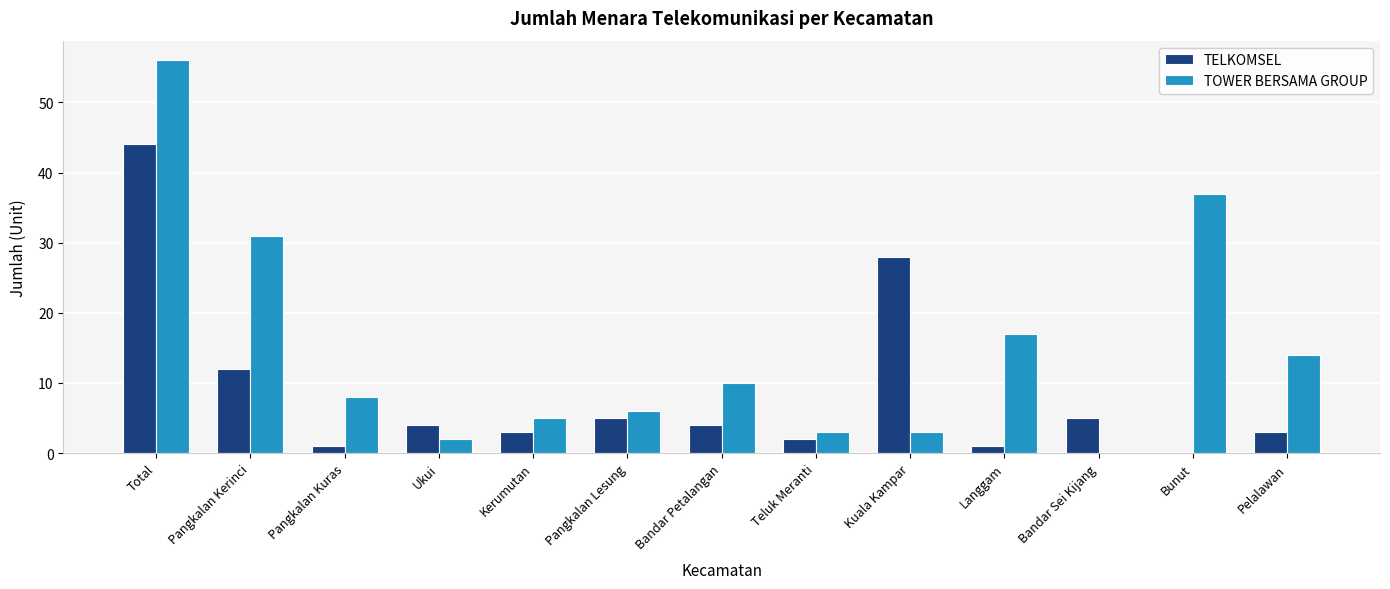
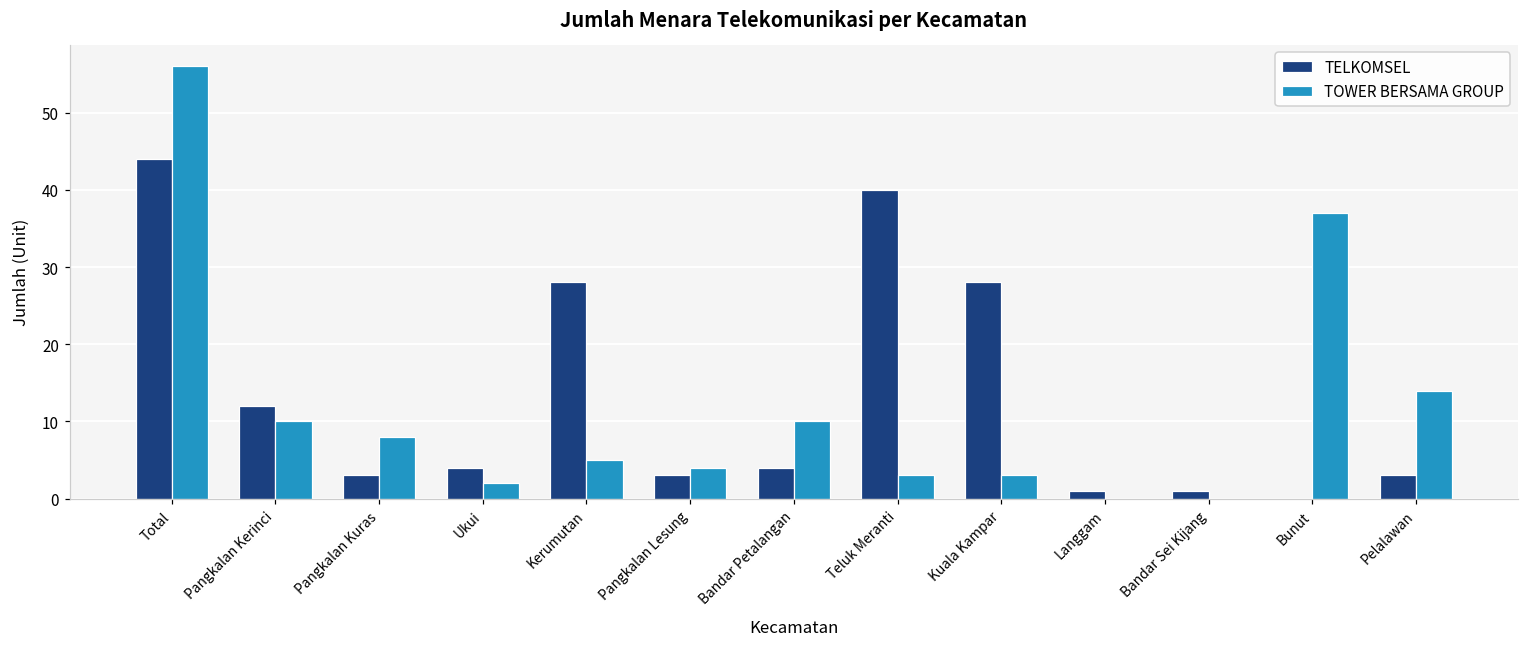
  {
    "TELKOMSEL": {
      "Total": 44,
      "Pangkalan Kerinci": 12,
-     "Pangkalan Kuras": 1,
+     "Pangkalan Kuras": 3,
      "Ukui": 4,
-     "Kerumutan": 3,
-     "Pangkalan Lesung": 5,
+     "Kerumutan": 28,
+     "Pangkalan Lesung": 3,
      "Bandar Petalangan": 4,
-     "Teluk Meranti": 2,
+     "Teluk Meranti": 40,
      "Kuala Kampar": 28,
      "Langgam": 1,
-     "Bandar Sei Kijang": 5,
+     "Bandar Sei Kijang": 1,
      "Bunut": 0,
      "Pelalawan": 3
    },
    "TOWER BERSAMA GROUP": {
      "Total": 56,
-     "Pangkalan Kerinci": 31,
+     "Pangkalan Kerinci": 10,
      "Pangkalan Kuras": 8,
      "Ukui": 2,
      "Kerumutan": 5,
-     "Pangkalan Lesung": 6,
+     "Pangkalan Lesung": 4,
      "Bandar Petalangan": 10,
      "Teluk Meranti": 3,
      "Kuala Kampar": 3,
-     "Langgam": 17,
+     "Langgam": 0,
      "Bandar Sei Kijang": 0,
      "Bunut": 37,
      "Pelalawan": 14
    }
  }
